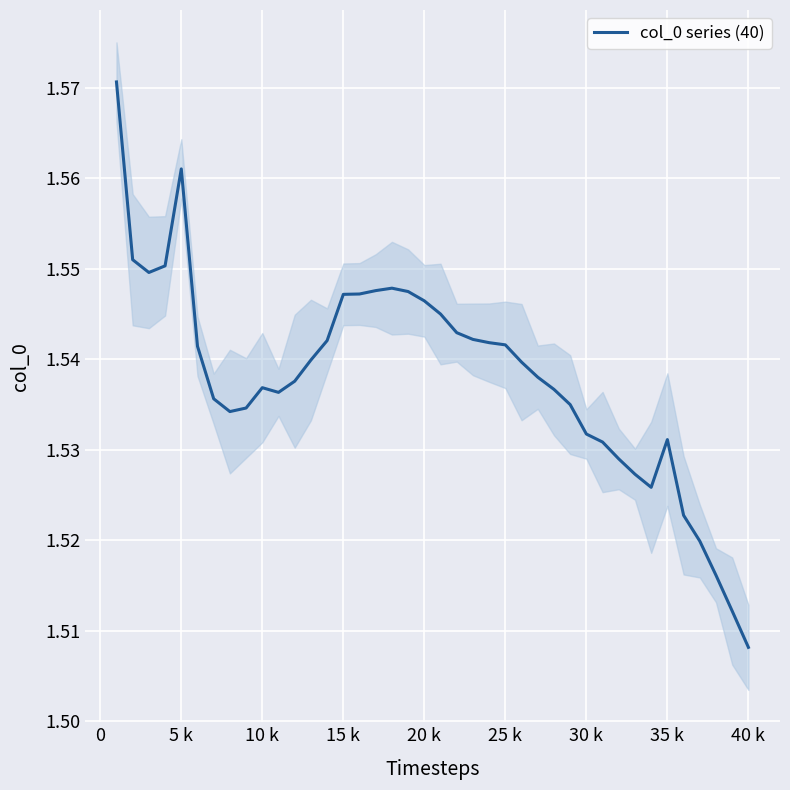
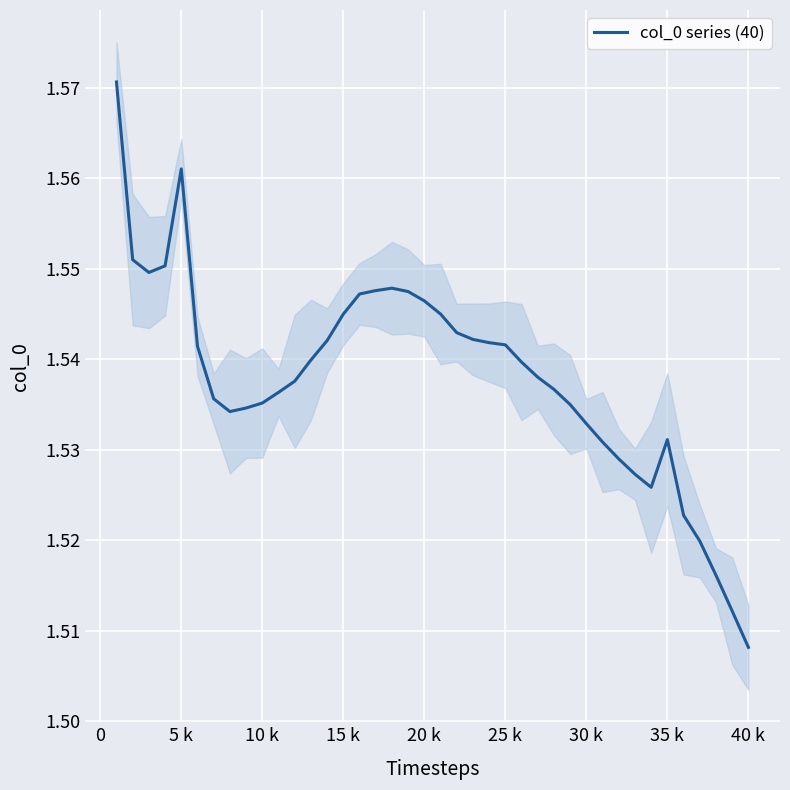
  {
    "col_0 series (40)": {
      "5 k": 1.561,
-     "10 k": 1.537,
-     "15 k": 1.547,
+     "10 k": 1.535,
+     "15 k": 1.545,
      "20 k": 1.546,
      "25 k": 1.542,
-     "30 k": 1.532,
+     "30 k": 1.533,
      "35 k": 1.531,
      "40 k": 1.508
    }
  }
